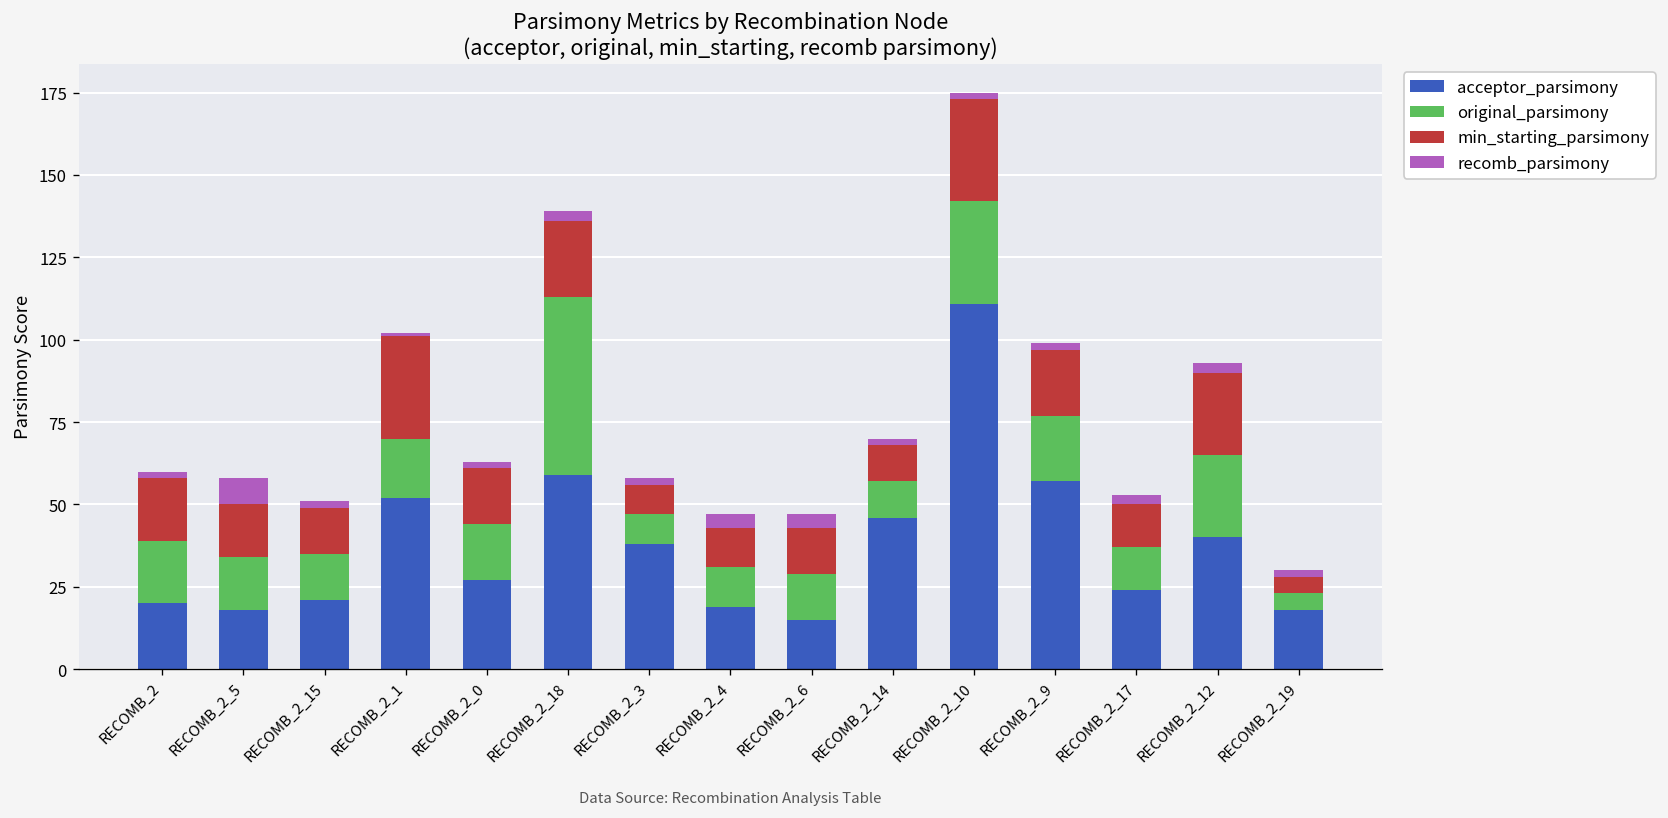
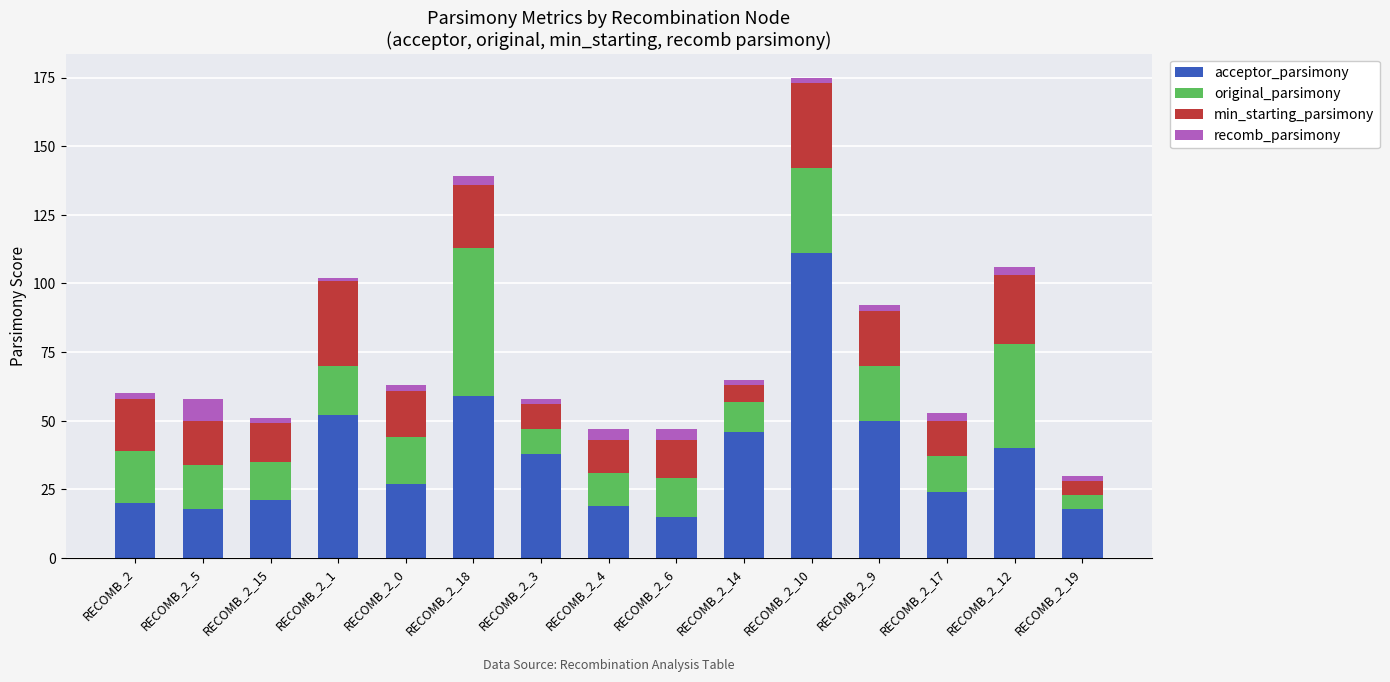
  {
    "acceptor_parsimony": {
      "RECOMB_2": 20,
      "RECOMB_2_5": 18,
      "RECOMB_2_15": 21,
      "RECOMB_2_1": 52,
      "RECOMB_2_0": 27,
      "RECOMB_2_18": 59,
      "RECOMB_2_3": 38,
      "RECOMB_2_4": 19,
      "RECOMB_2_6": 15,
      "RECOMB_2_14": 46,
      "RECOMB_2_10": 111,
-     "RECOMB_2_9": 57,
+     "RECOMB_2_9": 50,
      "RECOMB_2_17": 24,
      "RECOMB_2_12": 40,
      "RECOMB_2_19": 18
    },
    "original_parsimony": {
      "RECOMB_2": 19,
      "RECOMB_2_5": 16,
      "RECOMB_2_15": 14,
      "RECOMB_2_1": 18,
      "RECOMB_2_0": 17,
      "RECOMB_2_18": 54,
      "RECOMB_2_3": 9,
      "RECOMB_2_4": 12,
      "RECOMB_2_6": 14,
      "RECOMB_2_14": 11,
      "RECOMB_2_10": 31,
      "RECOMB_2_9": 20,
      "RECOMB_2_17": 13,
-     "RECOMB_2_12": 25,
+     "RECOMB_2_12": 38,
      "RECOMB_2_19": 5
    },
    "min_starting_parsimony": {
      "RECOMB_2": 19,
      "RECOMB_2_5": 16,
      "RECOMB_2_15": 14,
      "RECOMB_2_1": 31,
      "RECOMB_2_0": 17,
      "RECOMB_2_18": 23,
      "RECOMB_2_3": 9,
      "RECOMB_2_4": 12,
      "RECOMB_2_6": 14,
-     "RECOMB_2_14": 11,
+     "RECOMB_2_14": 6,
      "RECOMB_2_10": 31,
      "RECOMB_2_9": 20,
      "RECOMB_2_17": 13,
      "RECOMB_2_12": 25,
      "RECOMB_2_19": 5
    },
    "recomb_parsimony": {
      "RECOMB_2": 2,
      "RECOMB_2_5": 8,
      "RECOMB_2_15": 2,
      "RECOMB_2_1": 1,
      "RECOMB_2_0": 2,
      "RECOMB_2_18": 3,
      "RECOMB_2_3": 2,
      "RECOMB_2_4": 4,
      "RECOMB_2_6": 4,
      "RECOMB_2_14": 2,
      "RECOMB_2_10": 2,
      "RECOMB_2_9": 2,
      "RECOMB_2_17": 3,
      "RECOMB_2_12": 3,
      "RECOMB_2_19": 2
    }
  }
